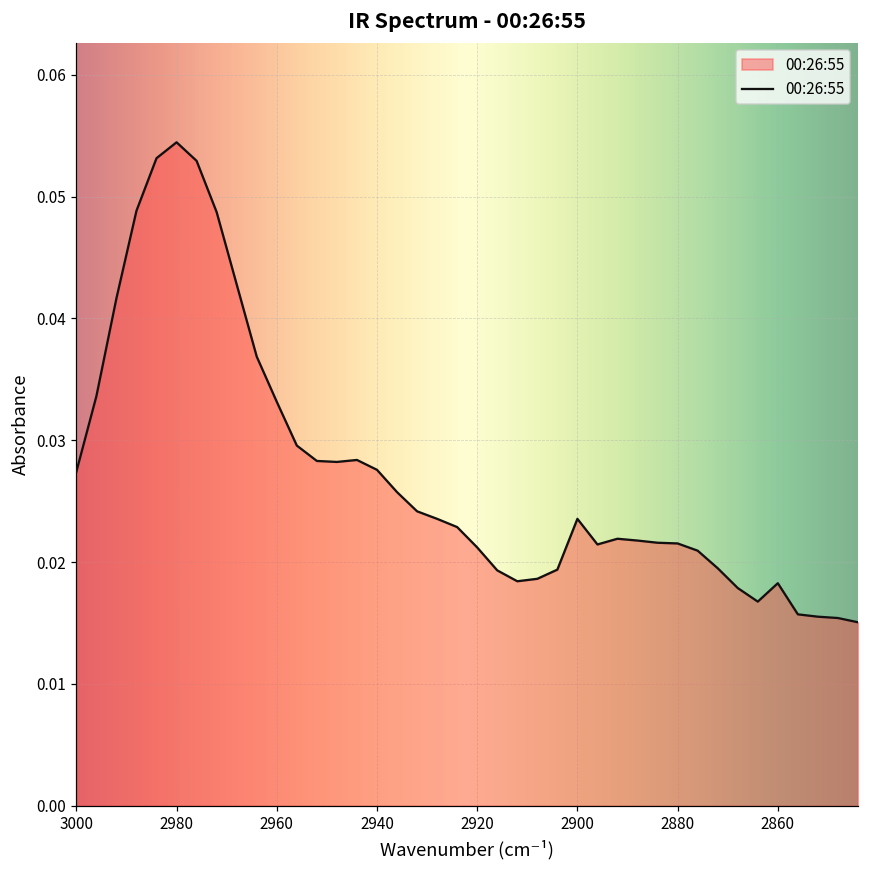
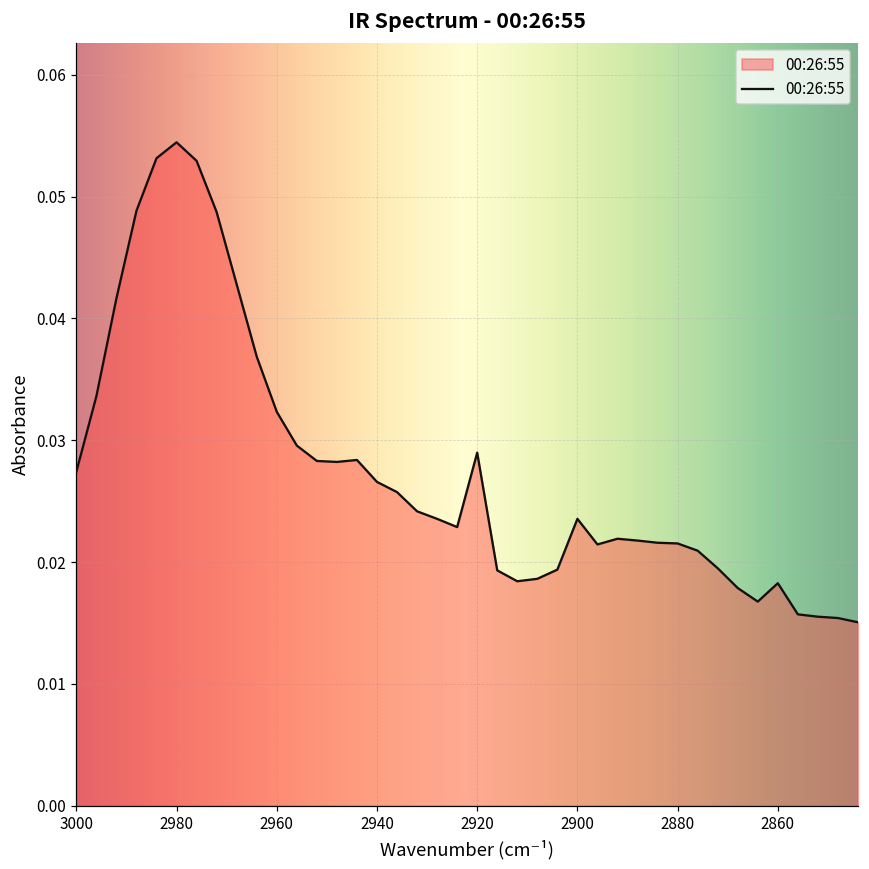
  {
    "3000": 0.0274,
    "2980": 0.0545,
-   "2960": 0.0332,
-   "2940": 0.0276,
-   "2920": 0.0212,
+   "2960": 0.0323,
+   "2940": 0.0266,
+   "2920": 0.0290,
    "2900": 0.0236,
    "2880": 0.0215,
    "2860": 0.0183
  }
